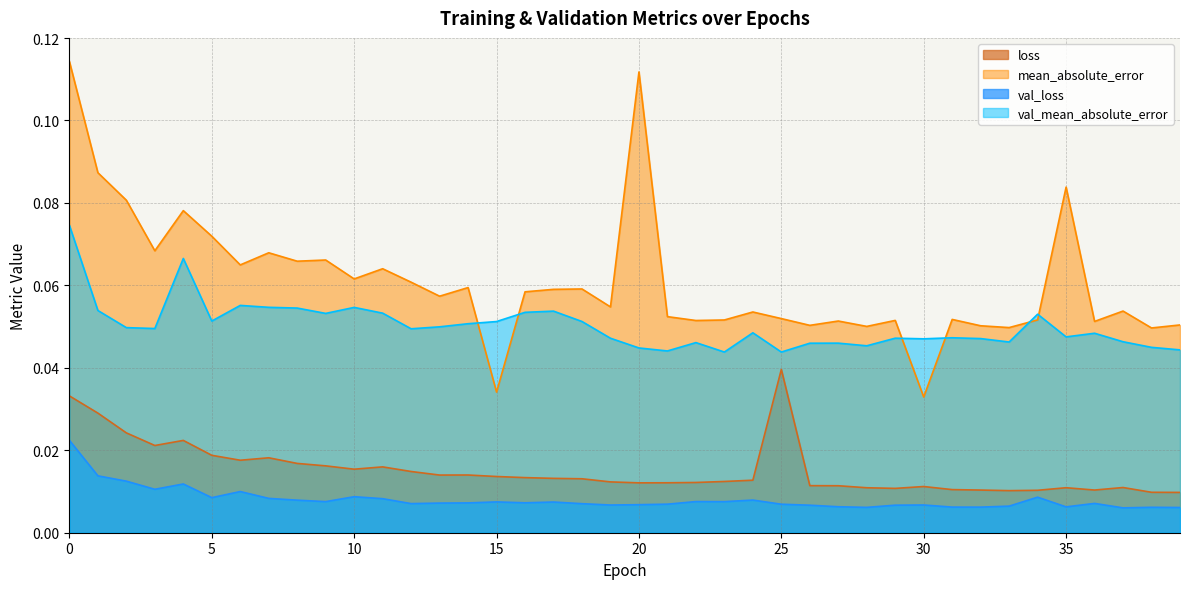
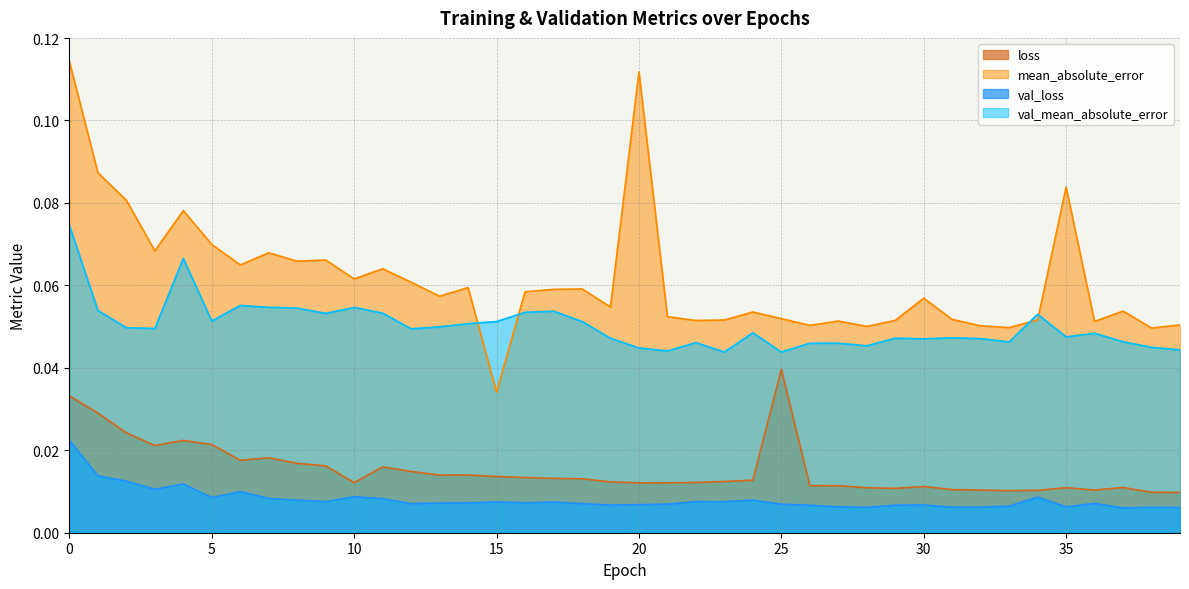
  {
    "loss": {
      "0": 0.033,
-     "5": 0.019,
-     "10": 0.015,
+     "5": 0.021,
+     "10": 0.012,
      "15": 0.014,
      "20": 0.012,
      "25": 0.040,
      "30": 0.011,
      "35": 0.011
    },
    "mean_absolute_error": {
      "0": 0.114,
-     "5": 0.072,
+     "5": 0.070,
      "10": 0.062,
      "15": 0.034,
      "20": 0.112,
      "25": 0.052,
-     "30": 0.033,
+     "30": 0.057,
      "35": 0.084
    }
  }
